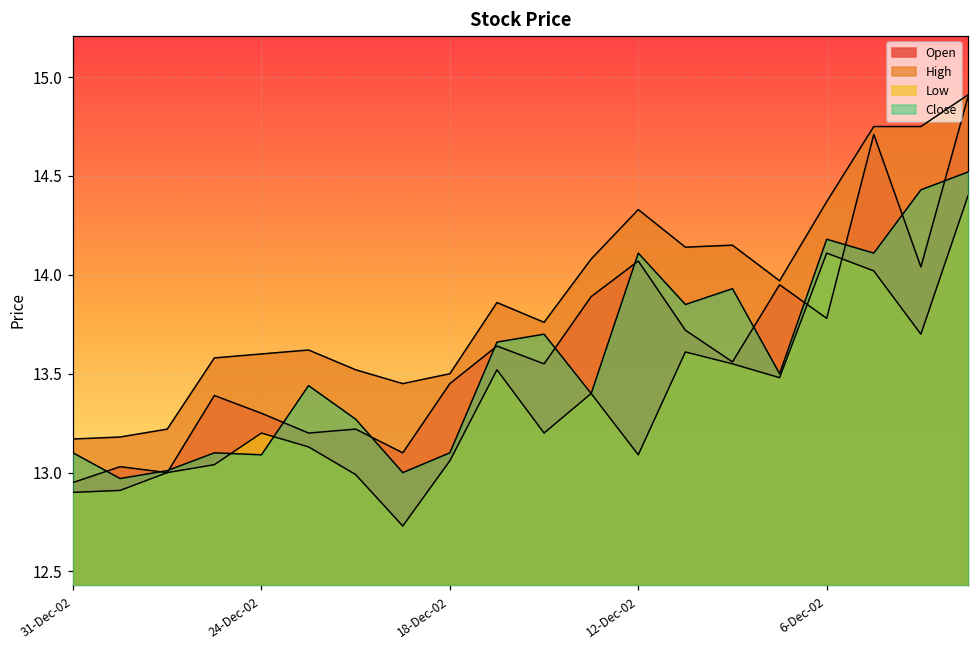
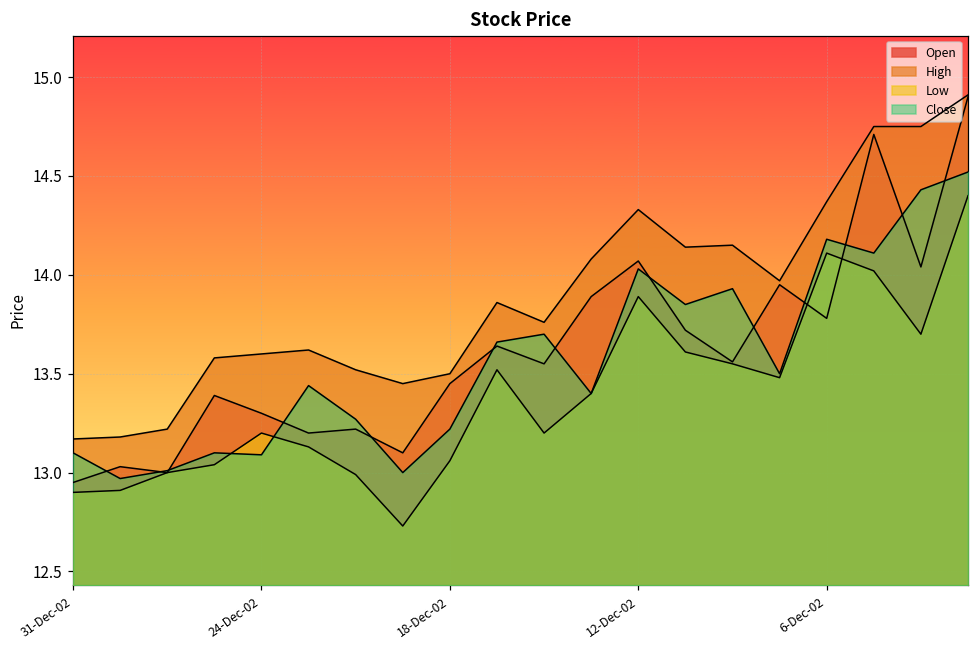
  {
    "Low": {
      "31-Dec-02": 12.90,
      "24-Dec-02": 13.20,
      "18-Dec-02": 13.06,
-     "12-Dec-02": 13.09,
+     "12-Dec-02": 13.89,
      "6-Dec-02": 14.11
    },
    "Close": {
      "31-Dec-02": 13.10,
      "24-Dec-02": 13.09,
-     "18-Dec-02": 13.10,
-     "12-Dec-02": 14.11,
+     "18-Dec-02": 13.22,
+     "12-Dec-02": 14.03,
      "6-Dec-02": 14.18
    }
  }
